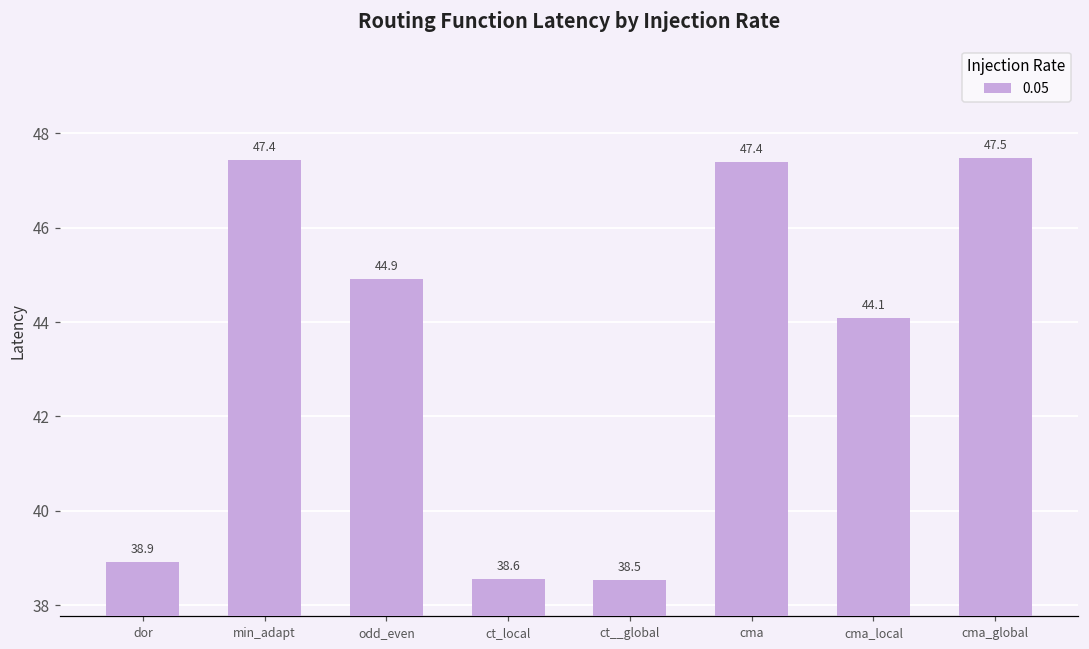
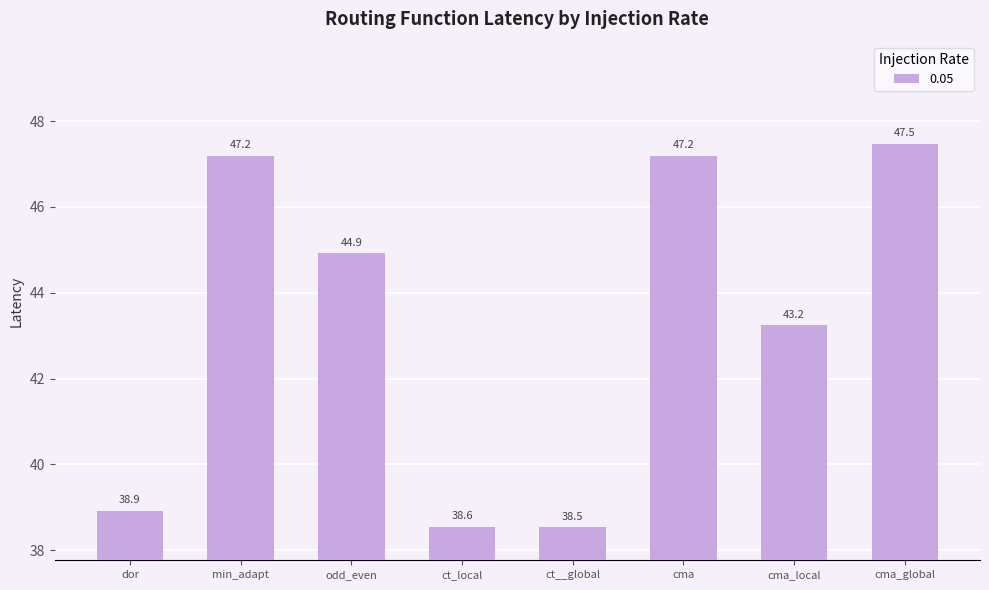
  {
    "dor": 38.9,
-   "min_adapt": 47.4,
+   "min_adapt": 47.2,
    "odd_even": 44.9,
    "ct_local": 38.6,
    "ct__global": 38.5,
-   "cma": 47.4,
-   "cma_local": 44.1,
+   "cma": 47.2,
+   "cma_local": 43.2,
    "cma_global": 47.5
  }
